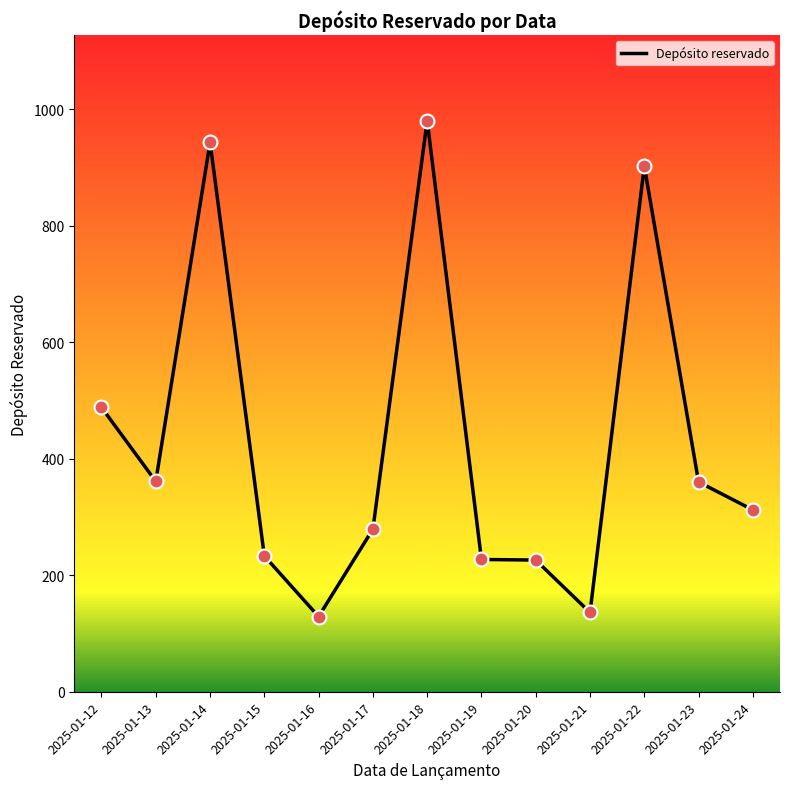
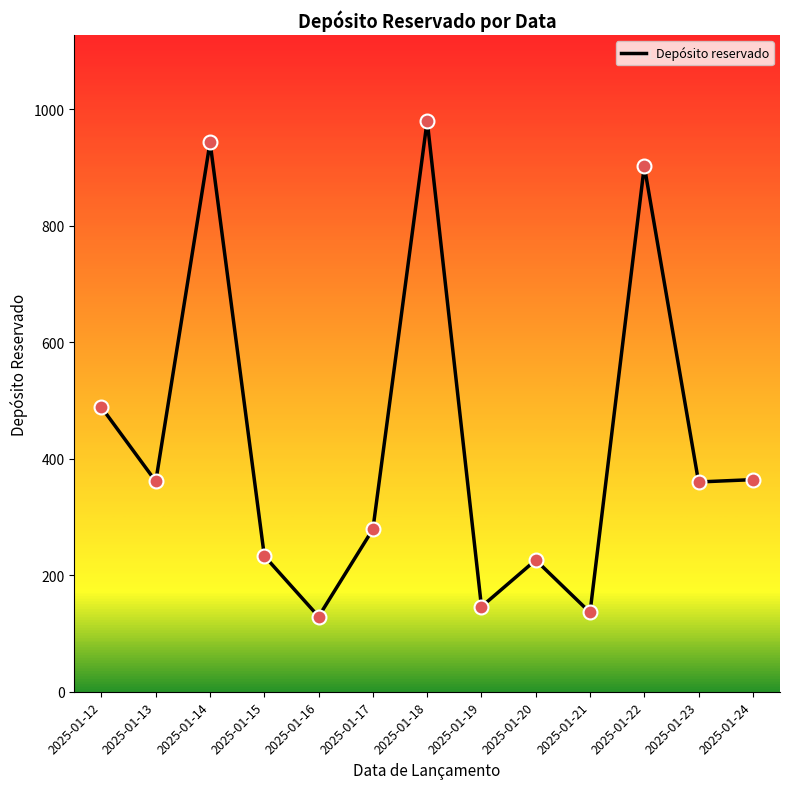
  {
    "2025-01-12": 490,
    "2025-01-13": 360,
    "2025-01-14": 940,
    "2025-01-15": 230,
    "2025-01-16": 130,
    "2025-01-17": 280,
    "2025-01-18": 980,
-   "2025-01-19": 230,
+   "2025-01-19": 150,
    "2025-01-20": 230,
    "2025-01-21": 140,
    "2025-01-22": 900,
    "2025-01-23": 360,
-   "2025-01-24": 310
+   "2025-01-24": 360
  }
